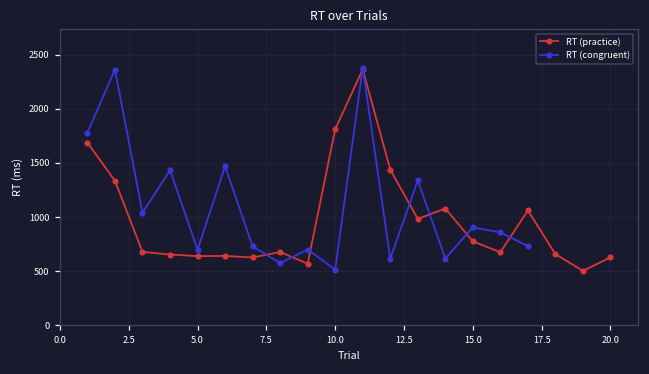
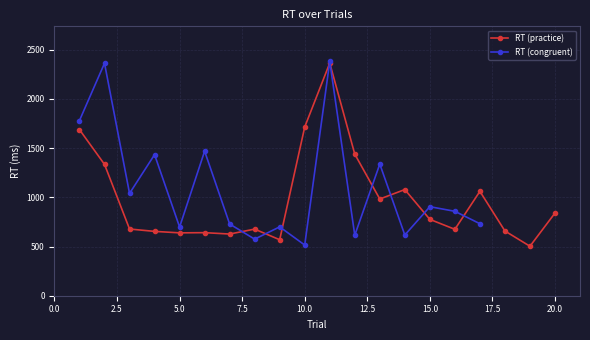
  {
    "RT (practice)": {
      "5.0": 600,
-     "10.0": 1800,
+     "10.0": 1700,
      "15.0": 800,
-     "20.0": 600
+     "20.0": 800
    },
    "RT (congruent)": {
      "5.0": 700,
      "10.0": 500,
      "15.0": 900
    }
  }
